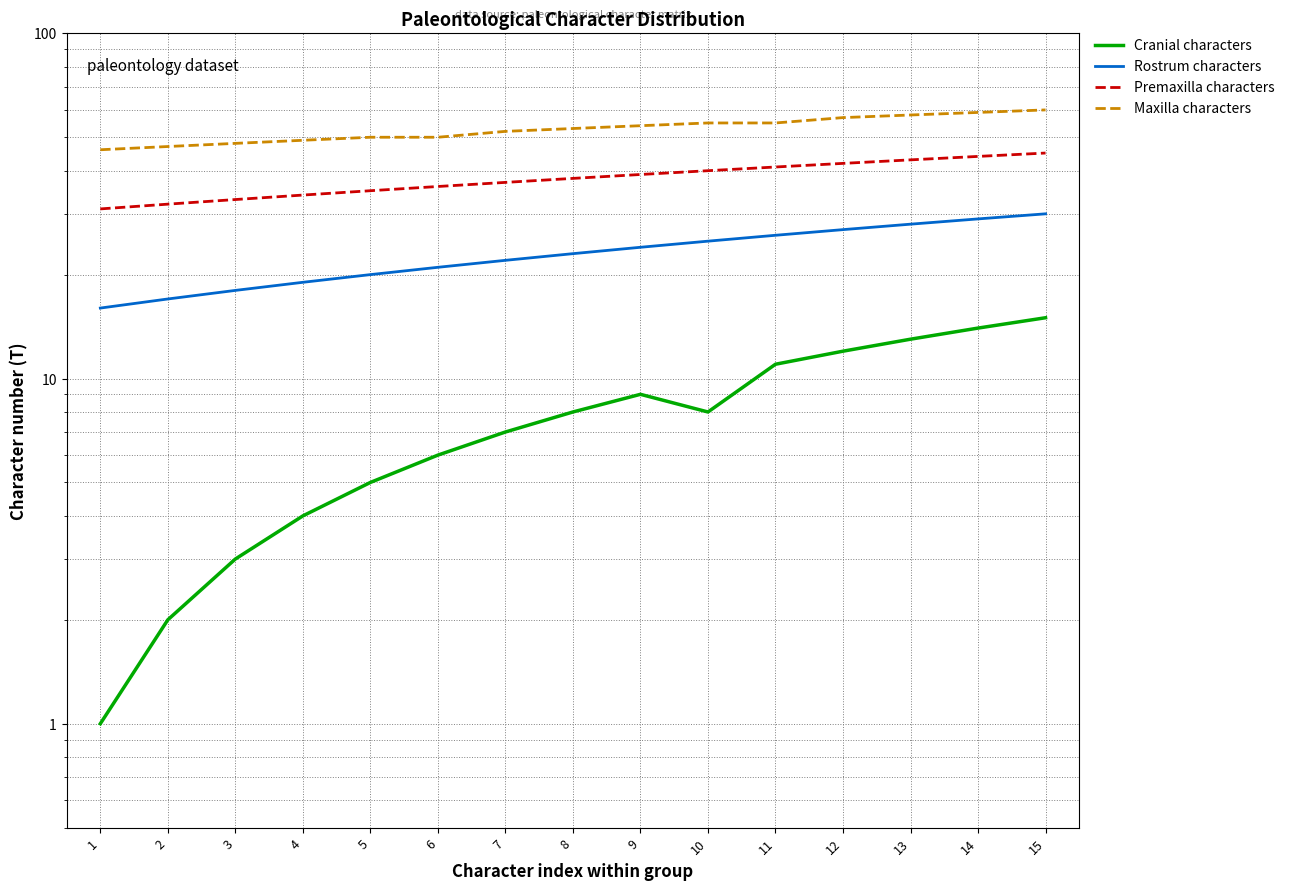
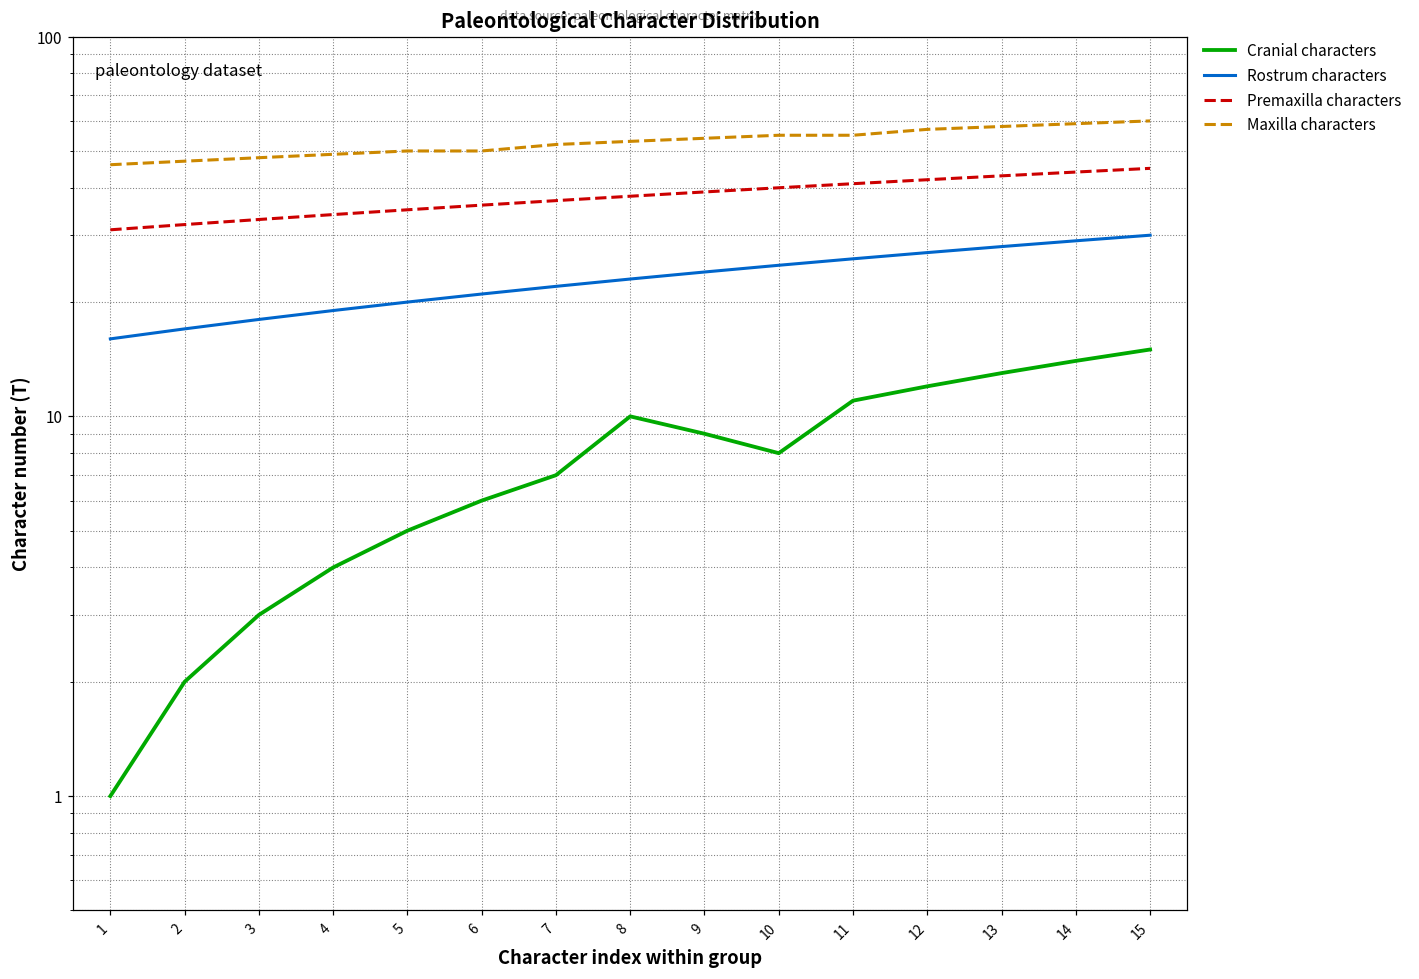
  {
    "Cranial characters": {
      "1": 1,
      "2": 2,
      "3": 3,
      "4": 4,
      "5": 5,
      "6": 6,
      "7": 7,
-     "8": 8,
+     "8": 10,
      "9": 9,
      "10": 8,
      "11": 11,
      "12": 12,
      "13": 13,
      "14": 14,
      "15": 15
    },
    "Rostrum characters": {
      "1": 16,
      "2": 17,
      "3": 18,
      "4": 19,
      "5": 20,
      "6": 21,
      "7": 22,
      "8": 23,
      "9": 24,
      "10": 25,
      "11": 26,
      "12": 27,
      "13": 28,
      "14": 29,
      "15": 30
    },
    "Premaxilla characters": {
      "1": 31,
      "2": 32,
      "3": 33,
      "4": 34,
      "5": 35,
      "6": 36,
      "7": 37,
      "8": 38,
      "9": 39,
      "10": 40,
      "11": 41,
      "12": 42,
      "13": 43,
      "14": 44,
      "15": 45
    },
    "Maxilla characters": {
      "1": 46,
      "2": 47,
      "3": 48,
      "4": 49,
      "5": 50,
      "6": 50,
      "7": 52,
      "8": 53,
      "9": 54,
      "10": 55,
      "11": 55,
      "12": 57,
      "13": 58,
      "14": 59,
      "15": 60
    }
  }
